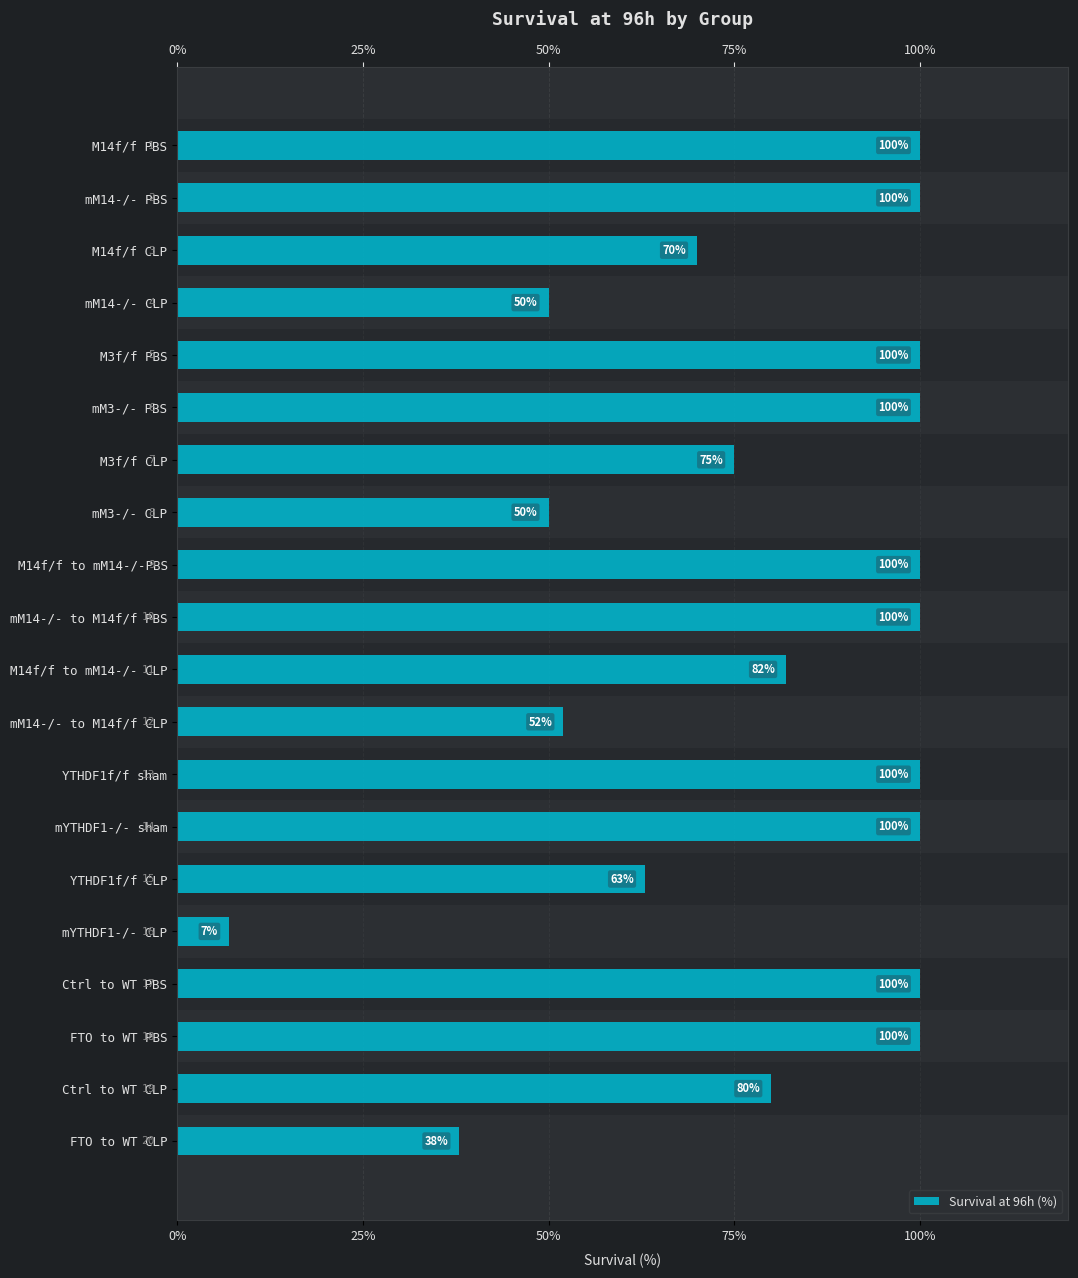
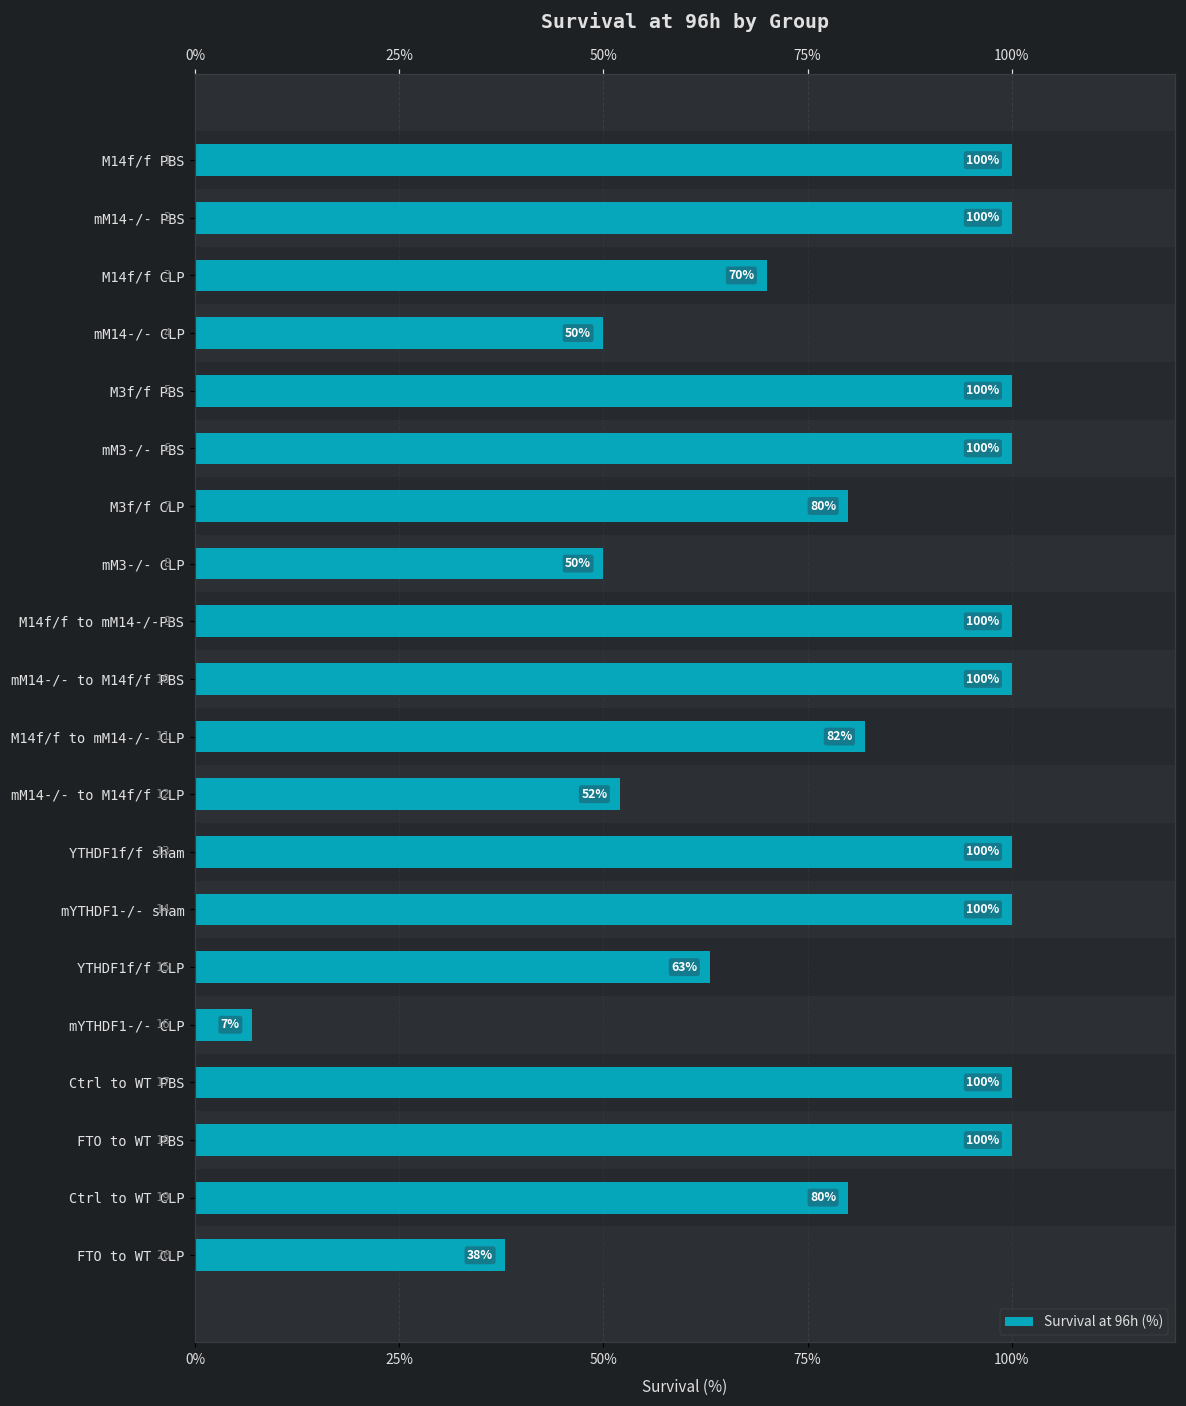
  {
-   "M3f/f CLP": "75%"
+   "M3f/f CLP": "80%"
  }
